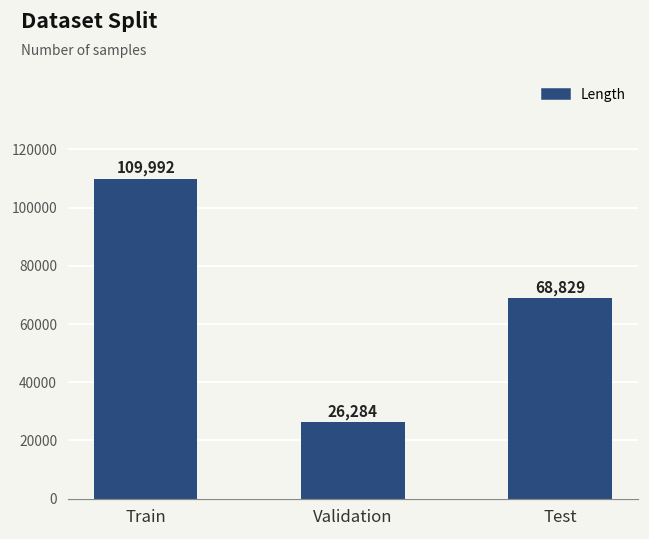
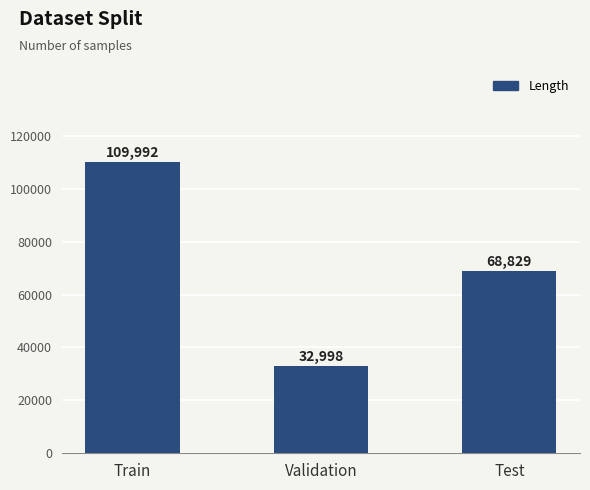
  {
    "Train": "109,992",
-   "Validation": "26,284",
+   "Validation": "32,998",
    "Test": "68,829"
  }
